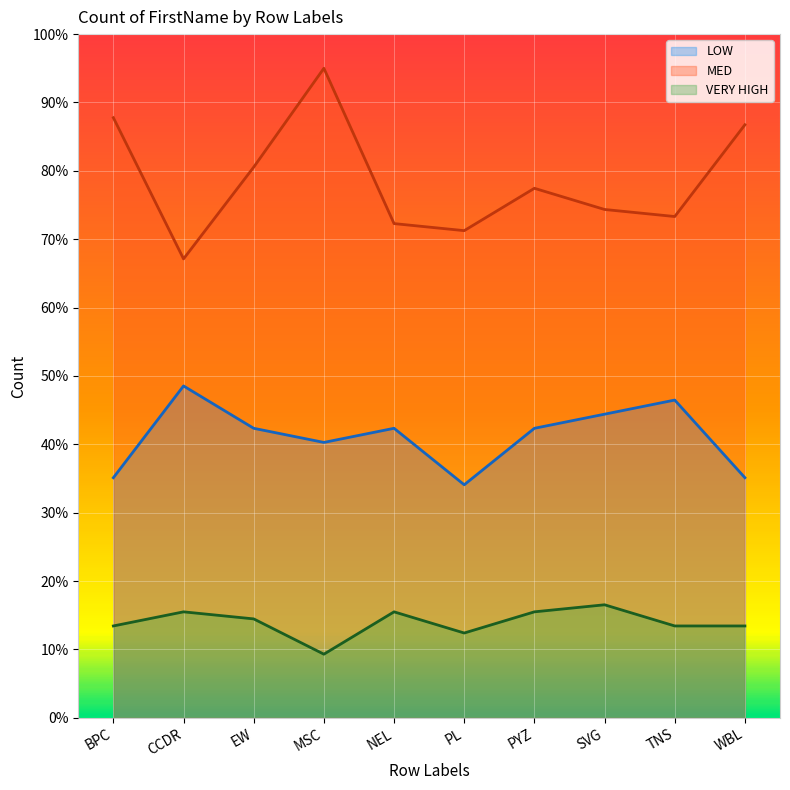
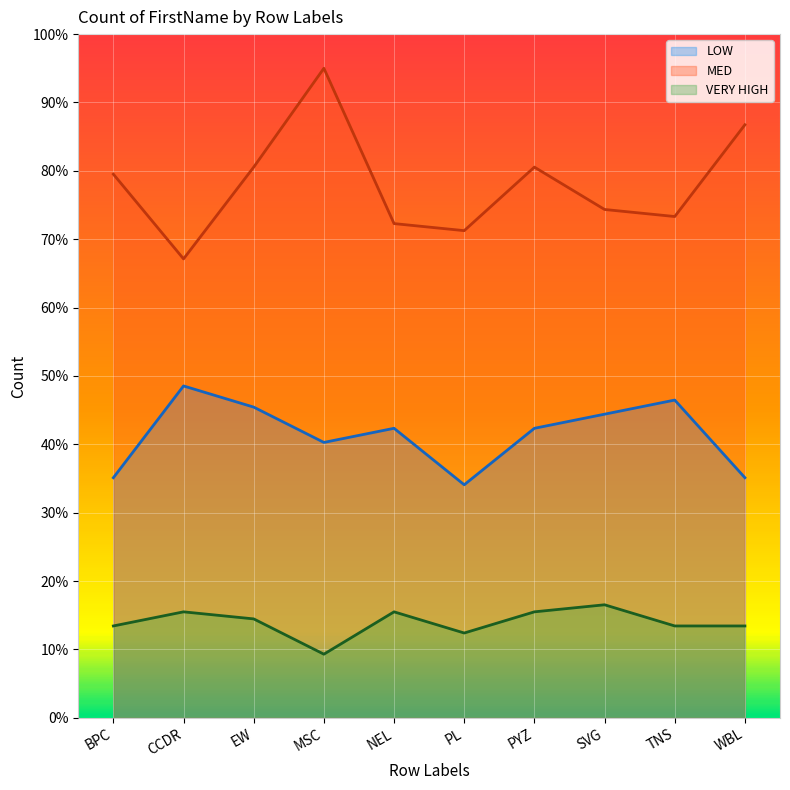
  {
    "LOW": {
      "BPC": "35%",
      "CCDR": "49%",
-     "EW": "42%",
+     "EW": "45%",
      "MSC": "40%",
      "NEL": "42%",
      "PL": "34%",
      "PYZ": "42%",
      "SVG": "44%",
      "TNS": "46%",
      "WBL": "35%"
    },
    "MED": {
-     "BPC": "88%",
+     "BPC": "80%",
      "CCDR": "67%",
      "EW": "81%",
      "MSC": "95%",
      "NEL": "72%",
      "PL": "71%",
-     "PYZ": "77%",
+     "PYZ": "81%",
      "SVG": "74%",
      "TNS": "73%",
      "WBL": "87%"
    },
    "VERY HIGH": {
      "BPC": "13%",
      "CCDR": "15%",
      "EW": "14%",
      "MSC": "9%",
      "NEL": "15%",
      "PL": "12%",
      "PYZ": "15%",
      "SVG": "17%",
      "TNS": "13%",
      "WBL": "13%"
    }
  }
